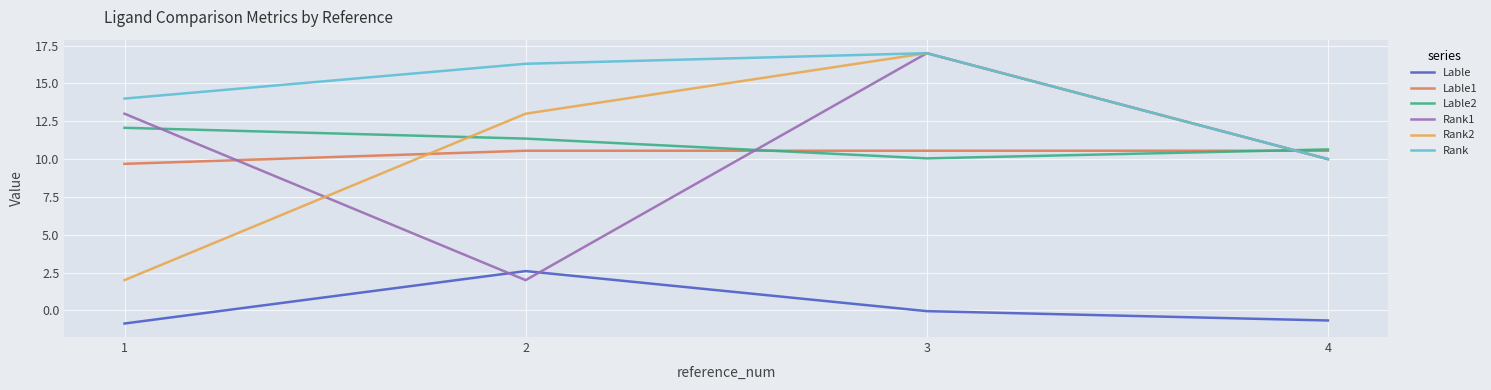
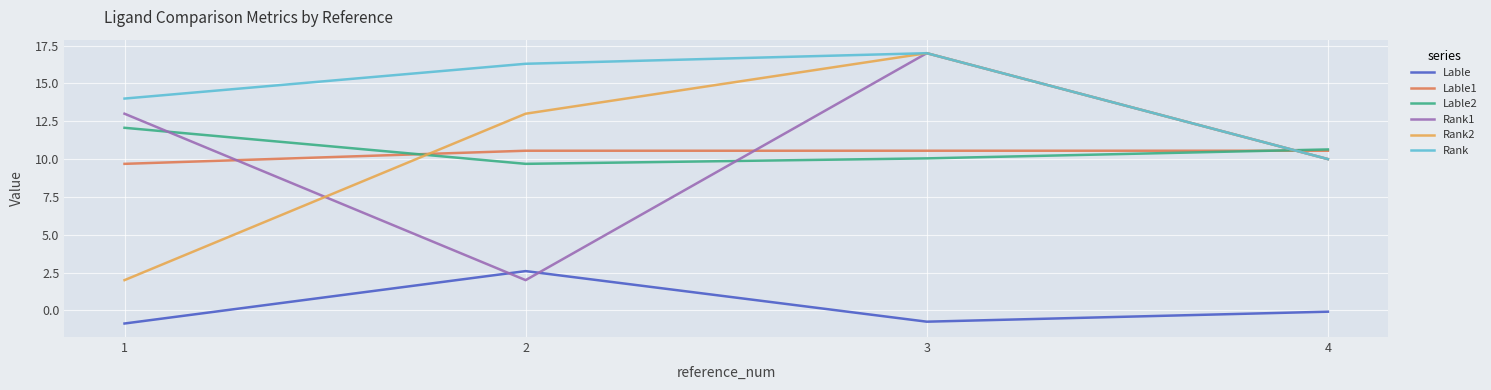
  {
    "Lable": {
      "1": -0.9,
      "2": 2.6,
-     "3": 0.0,
-     "4": -0.7
+     "3": -0.7,
+     "4": -0.1
    },
    "Lable2": {
      "1": 12.1,
-     "2": 11.4,
+     "2": 9.7,
      "3": 10.0
    },
    "Rank1": {
      "1": 13.0,
      "2": 2.0
    },
    "Rank": {
      "1": 14.0,
      "2": 16.3
    }
  }
